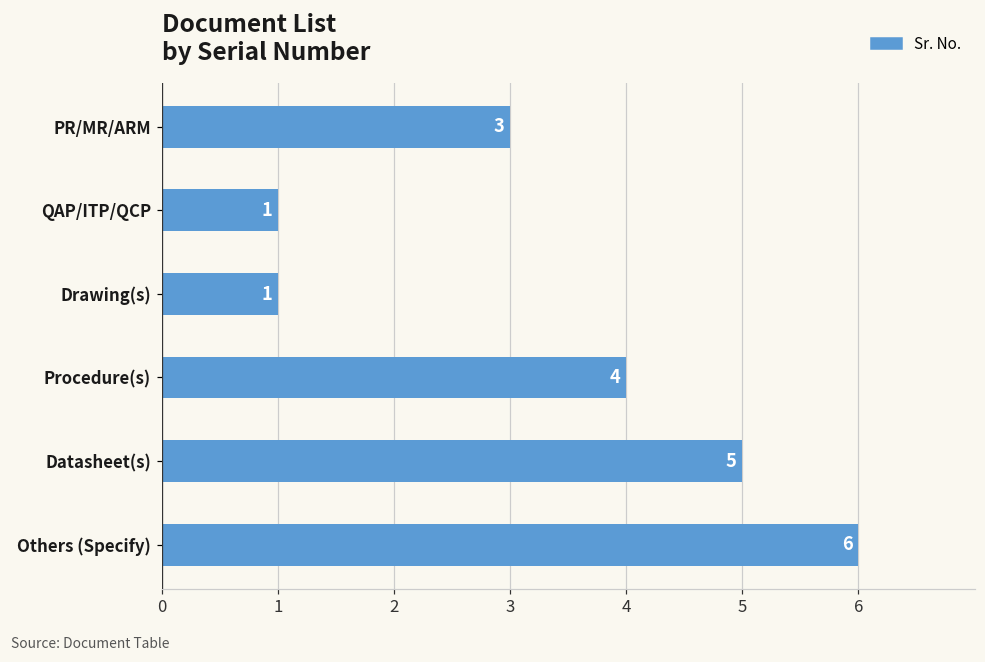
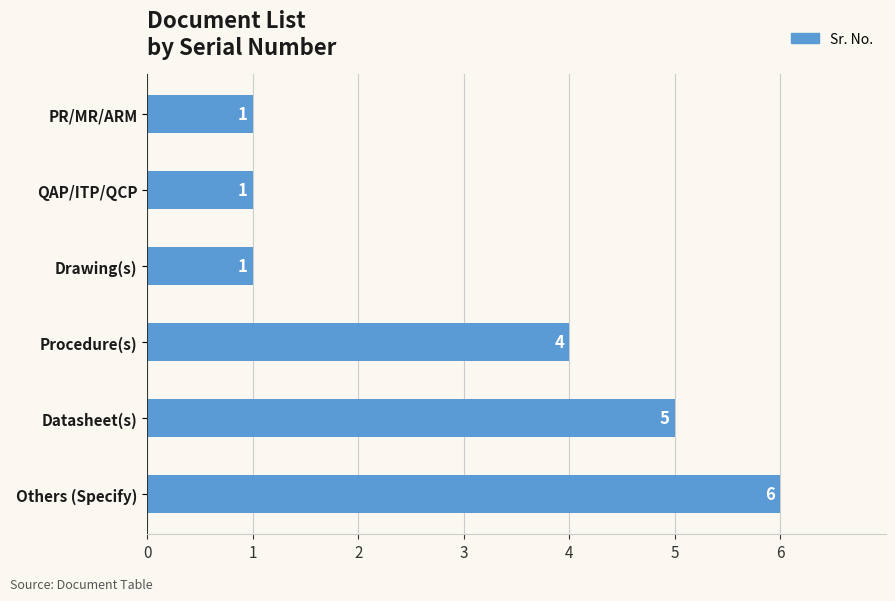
  {
-   "PR/MR/ARM": 3,
+   "PR/MR/ARM": 1,
    "QAP/ITP/QCP": 1,
    "Drawing(s)": 1,
    "Procedure(s)": 4,
    "Datasheet(s)": 5,
    "Others (Specify)": 6
  }
